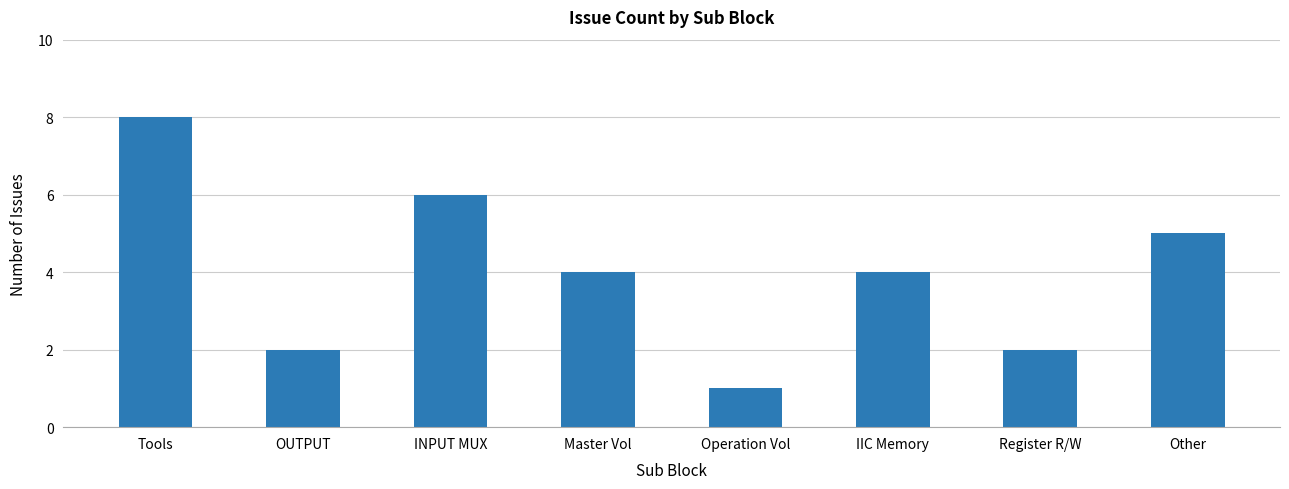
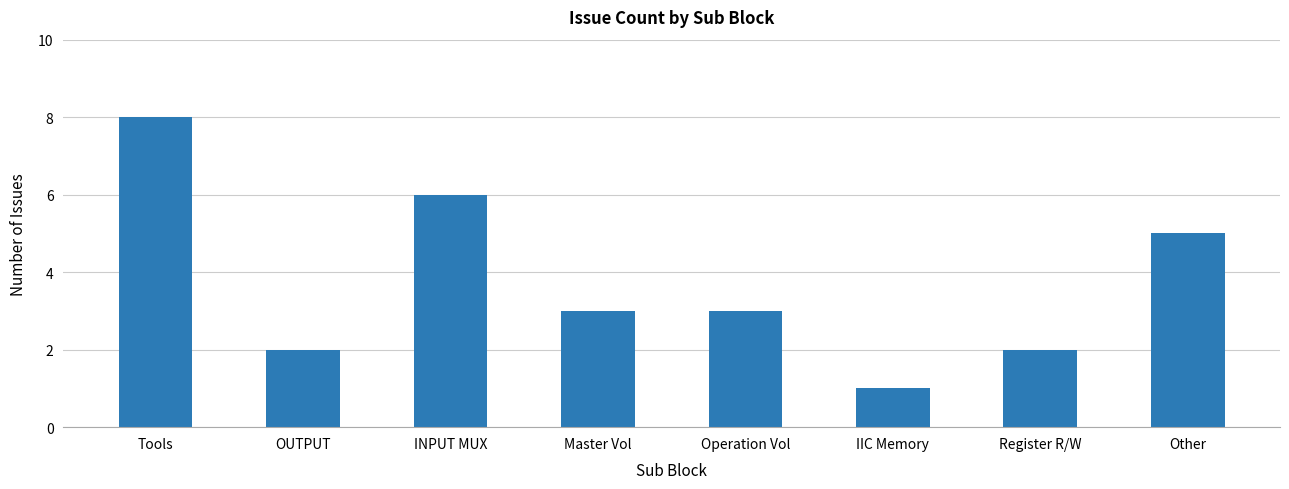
  {
    "Tools": 8,
    "OUTPUT": 2,
    "INPUT MUX": 6,
-   "Master Vol": 4,
-   "Operation Vol": 1,
-   "IIC Memory": 4,
+   "Master Vol": 3,
+   "Operation Vol": 3,
+   "IIC Memory": 1,
    "Register R/W": 2,
    "Other": 5
  }
